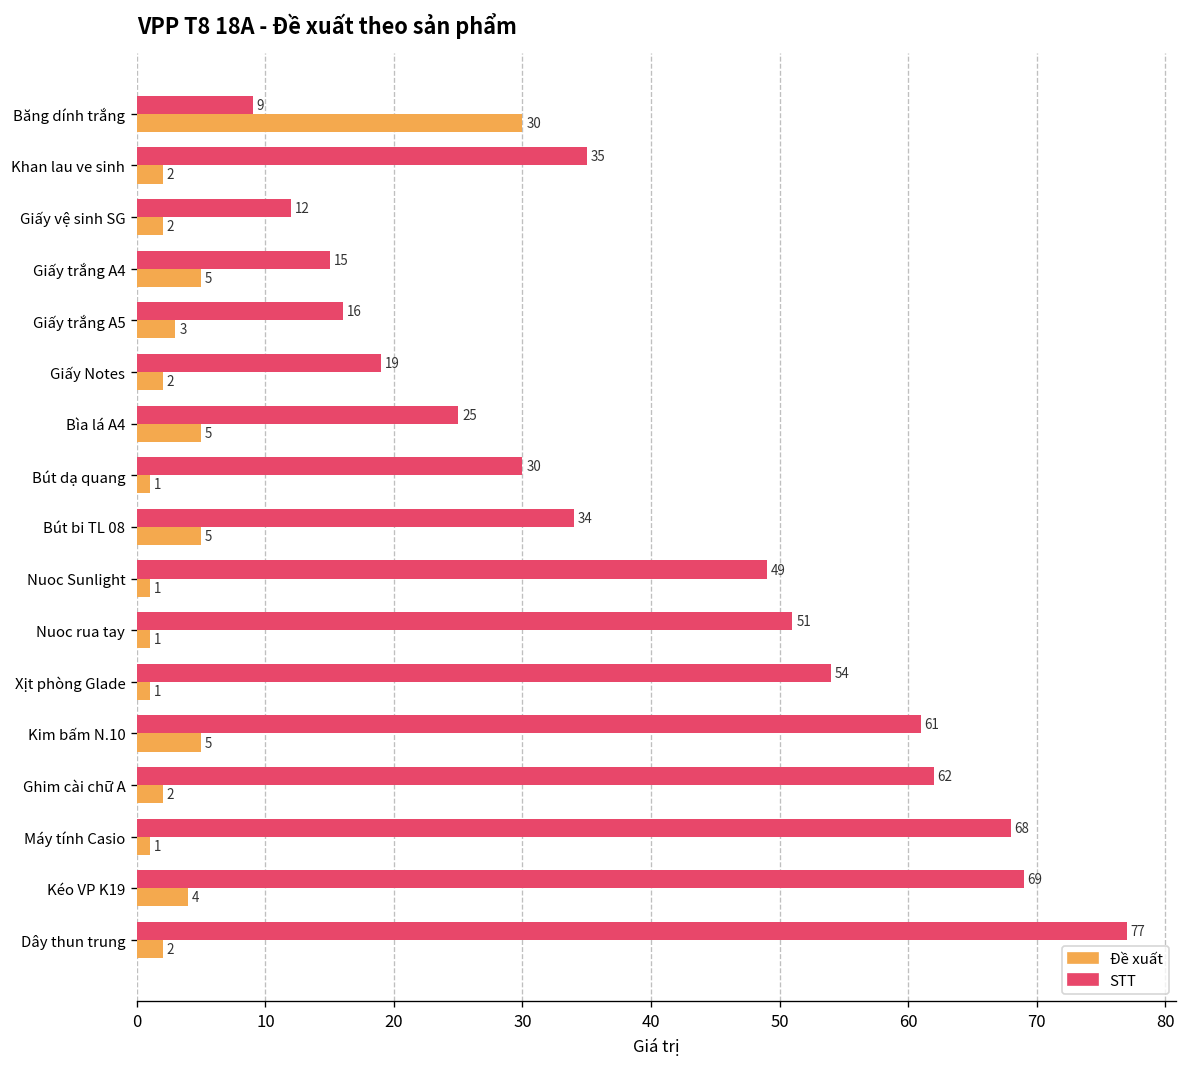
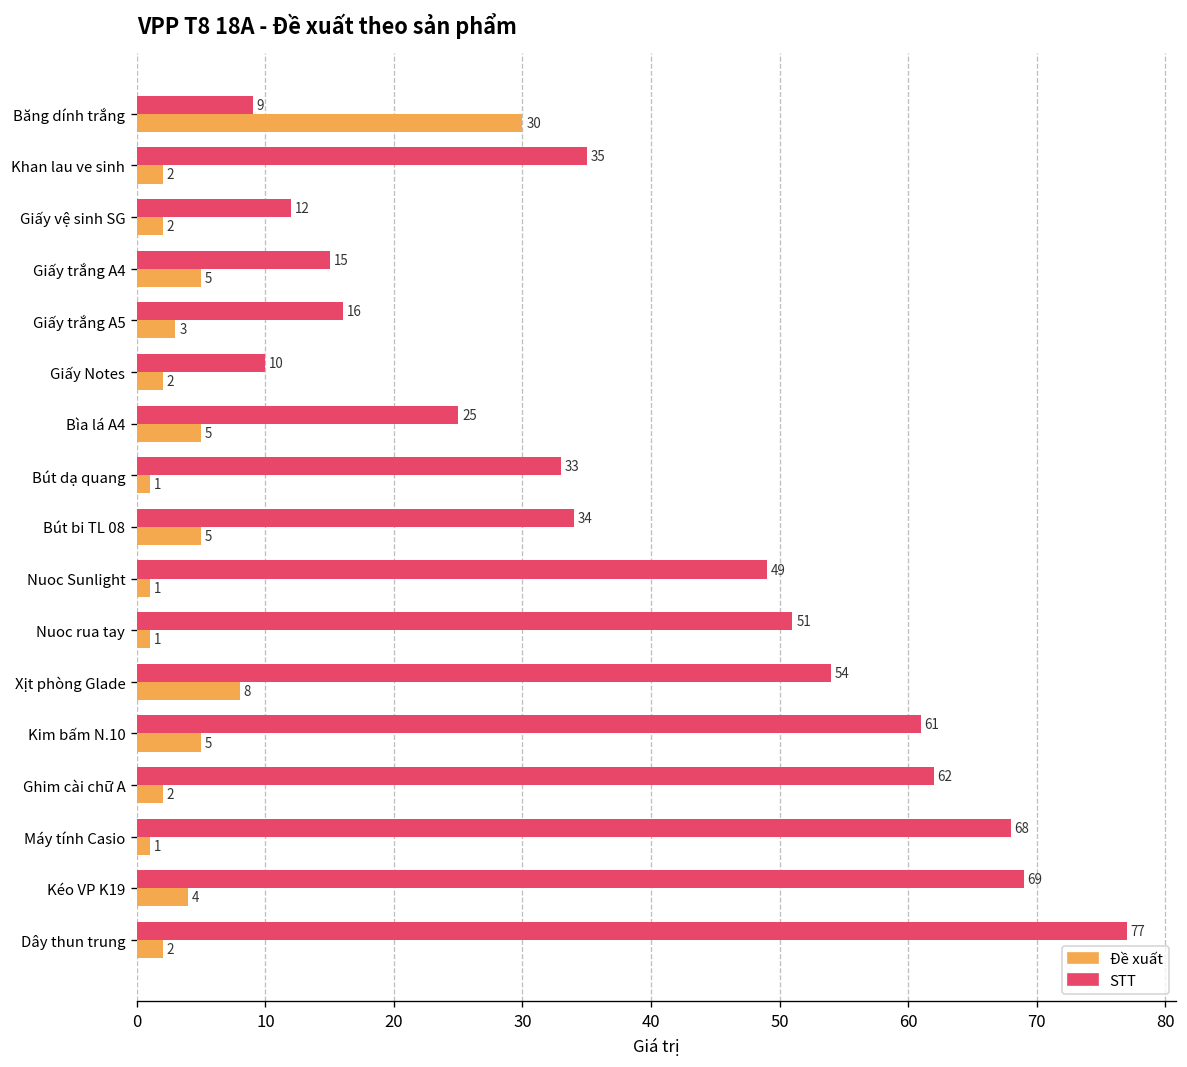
  {
    "Đề xuất": {
      "Băng dính trắng": 30,
      "Khan lau ve sinh": 2,
      "Giấy vệ sinh SG": 2,
      "Giấy trắng A4": 5,
      "Giấy trắng A5": 3,
      "Giấy Notes": 2,
      "Bìa lá A4": 5,
      "Bút dạ quang": 1,
      "Bút bi TL 08": 5,
      "Nuoc Sunlight": 1,
      "Nuoc rua tay": 1,
-     "Xịt phòng Glade": 1,
+     "Xịt phòng Glade": 8,
      "Kim bấm N.10": 5,
      "Ghim cài chữ A": 2,
      "Máy tính Casio": 1,
      "Kéo VP K19": 4,
      "Dây thun trung": 2
    },
    "STT": {
      "Băng dính trắng": 9,
      "Khan lau ve sinh": 35,
      "Giấy vệ sinh SG": 12,
      "Giấy trắng A4": 15,
      "Giấy trắng A5": 16,
-     "Giấy Notes": 19,
+     "Giấy Notes": 10,
      "Bìa lá A4": 25,
-     "Bút dạ quang": 30,
+     "Bút dạ quang": 33,
      "Bút bi TL 08": 34,
      "Nuoc Sunlight": 49,
      "Nuoc rua tay": 51,
      "Xịt phòng Glade": 54,
      "Kim bấm N.10": 61,
      "Ghim cài chữ A": 62,
      "Máy tính Casio": 68,
      "Kéo VP K19": 69,
      "Dây thun trung": 77
    }
  }
